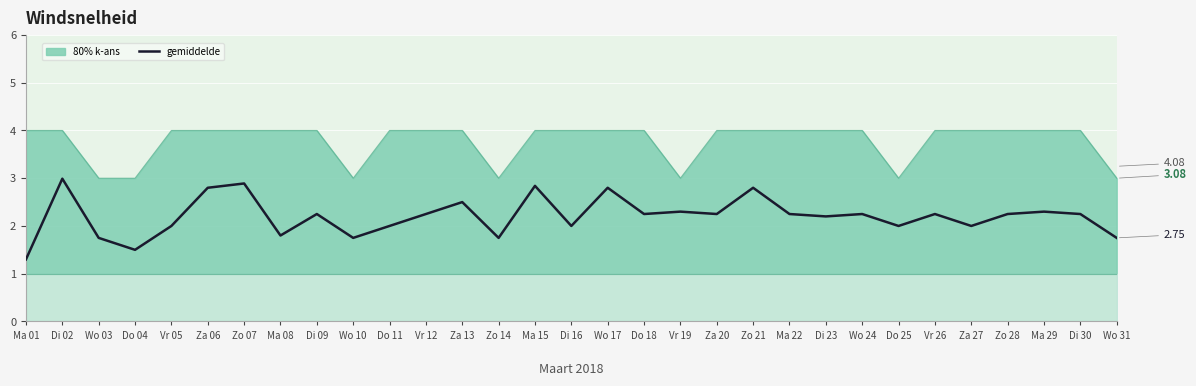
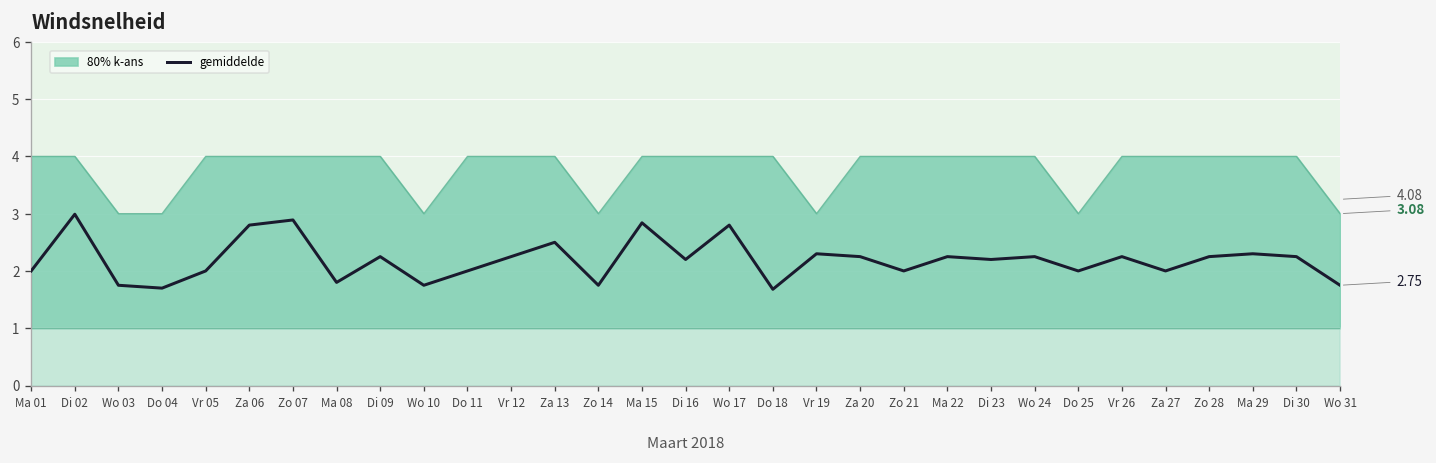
  {
    "gemiddelde": {
-     "Ma 01": 1.3,
+     "Ma 01": 2.0,
      "Di 02": 3.0,
      "Wo 03": 1.8,
-     "Do 04": 1.5,
+     "Do 04": 1.7,
      "Vr 05": 2.0,
      "Za 06": 2.8,
      "Zo 07": 2.9,
      "Ma 08": 1.8,
      "Di 09": 2.3,
      "Wo 10": 1.8,
      "Do 11": 2.0,
      "Vr 12": 2.3,
      "Za 13": 2.5,
      "Zo 14": 1.8,
      "Ma 15": 2.8,
-     "Di 16": 2.0,
+     "Di 16": 2.2,
      "Wo 17": 2.8,
-     "Do 18": 2.3,
+     "Do 18": 1.7,
      "Vr 19": 2.3,
      "Za 20": 2.3,
-     "Zo 21": 2.8,
+     "Zo 21": 2.0,
      "Ma 22": 2.3,
      "Di 23": 2.2,
      "Wo 24": 2.3,
      "Do 25": 2.0,
      "Vr 26": 2.3,
      "Za 27": 2.0,
      "Zo 28": 2.3,
      "Ma 29": 2.3,
      "Di 30": 2.3
    }
  }
